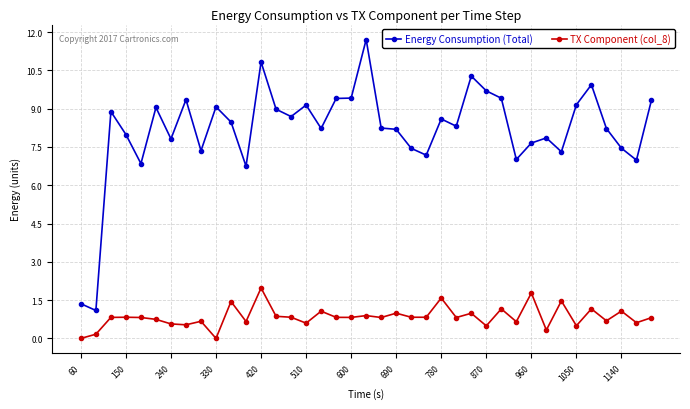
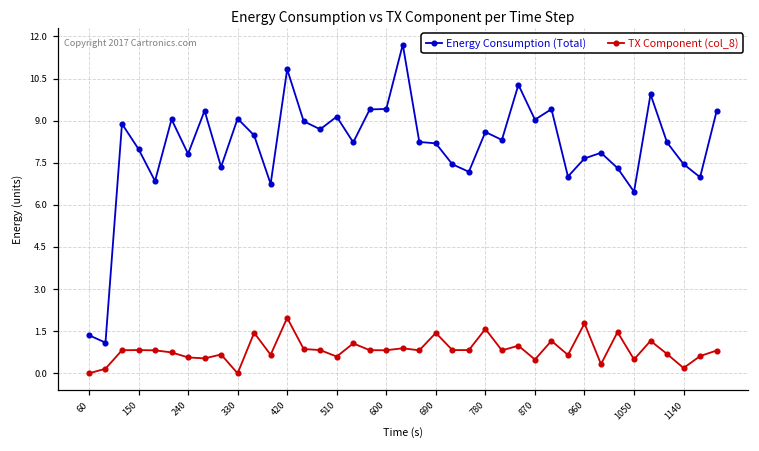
  {
    "Energy Consumption (Total)": {
      "60": 1.4,
      "150": 8.0,
      "240": 7.8,
      "330": 9.1,
      "420": 10.8,
      "510": 9.1,
      "600": 9.4,
      "690": 8.2,
      "780": 8.6,
-     "870": 9.7,
+     "870": 9.0,
      "960": 7.7,
-     "1050": 9.2,
+     "1050": 6.5,
      "1140": 7.5
    },
    "TX Component (col_8)": {
      "60": 0.0,
      "150": 0.8,
      "240": 0.6,
      "330": 0.0,
      "420": 2.0,
      "510": 0.6,
      "600": 0.8,
-     "690": 1.0,
+     "690": 1.4,
      "780": 1.6,
      "870": 0.5,
      "960": 1.8,
      "1050": 0.5,
-     "1140": 1.1
+     "1140": 0.2
    }
  }
